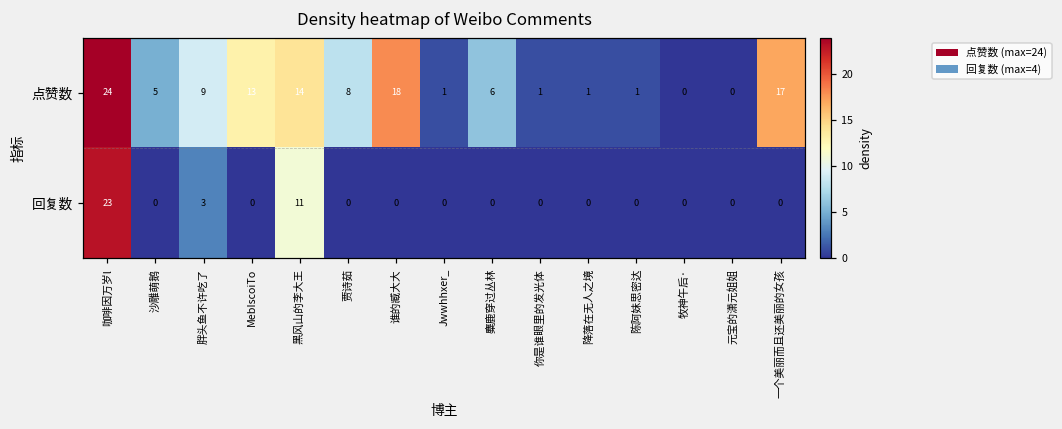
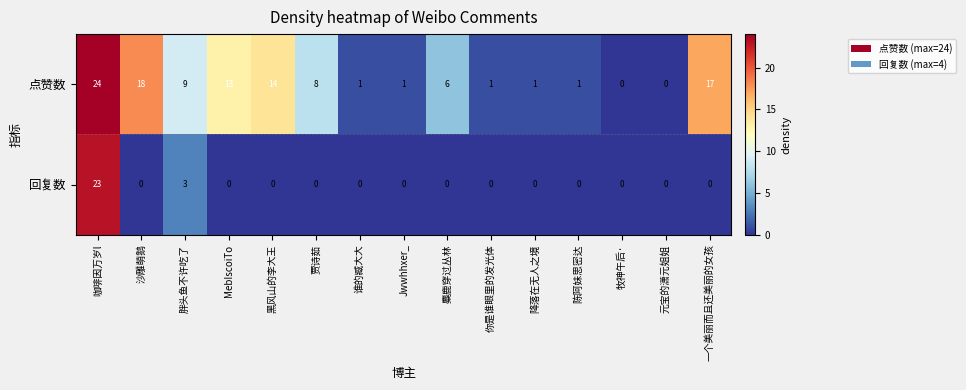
  {
    "点赞数": {
      "咖啡因万岁l": 24,
-     "沙雕萌鹅": 5,
+     "沙雕萌鹅": 18,
      "胖头鱼不许吃了": 9,
      "MebIscoiTo": 13,
      "黑风山的李大王": 14,
      "贾诗茹": 8,
-     "谁的臧大大": 18,
+     "谁的臧大大": 1,
      "Jwwhhxer_": 1,
      "麋鹿穿过丛林": 6,
      "你是谁眼里的发光体": 1,
      "降落在无人之境": 1,
      "陈阿妹思密达": 1,
      "牧神午后·": 0,
      "元宝的潇元姐姐": 0,
      "一个美丽而且还美丽的女孩": 17
    },
    "回复数": {
      "咖啡因万岁l": 23,
      "沙雕萌鹅": 0,
      "胖头鱼不许吃了": 3,
      "MebIscoiTo": 0,
-     "黑风山的李大王": 11,
+     "黑风山的李大王": 0,
      "贾诗茹": 0,
      "谁的臧大大": 0,
      "Jwwhhxer_": 0,
      "麋鹿穿过丛林": 0,
      "你是谁眼里的发光体": 0,
      "降落在无人之境": 0,
      "陈阿妹思密达": 0,
      "牧神午后·": 0,
      "元宝的潇元姐姐": 0,
      "一个美丽而且还美丽的女孩": 0
    }
  }
